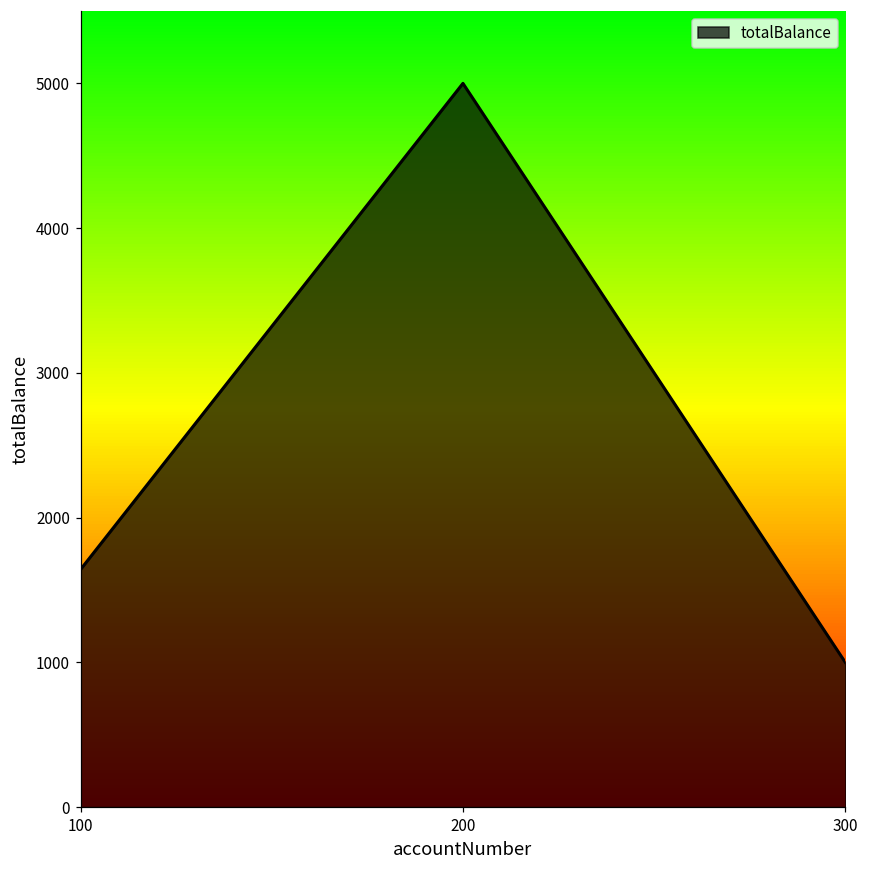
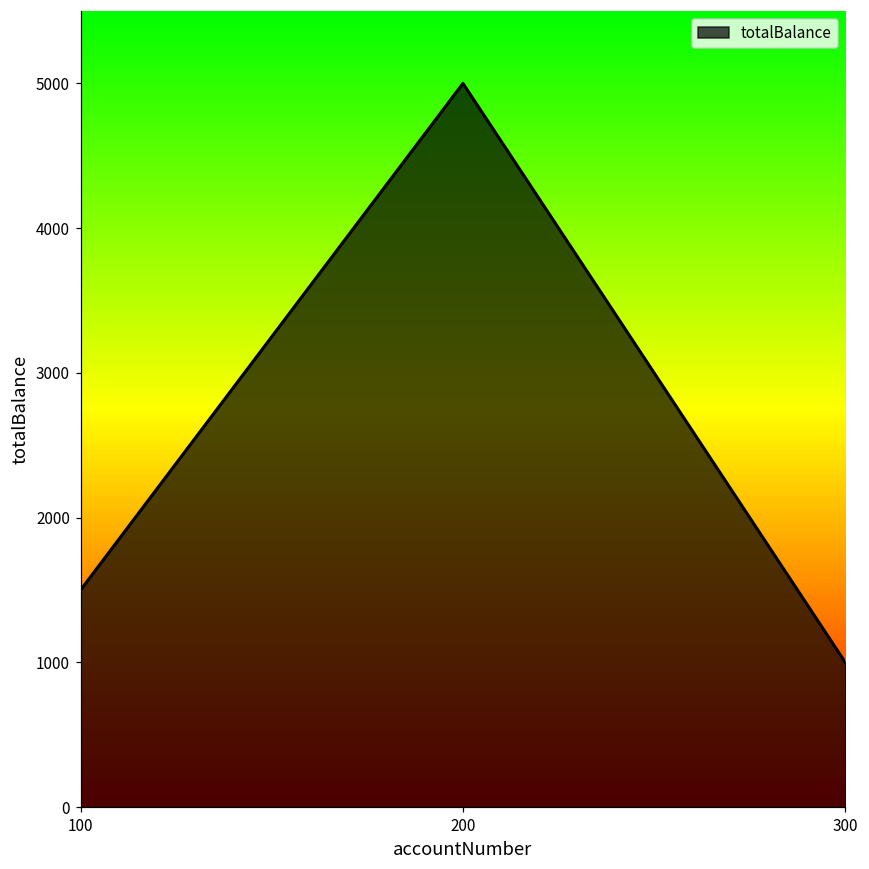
  {
-   "100": 1640,
+   "100": 1500,
    "200": 5000,
    "300": 1000
  }
